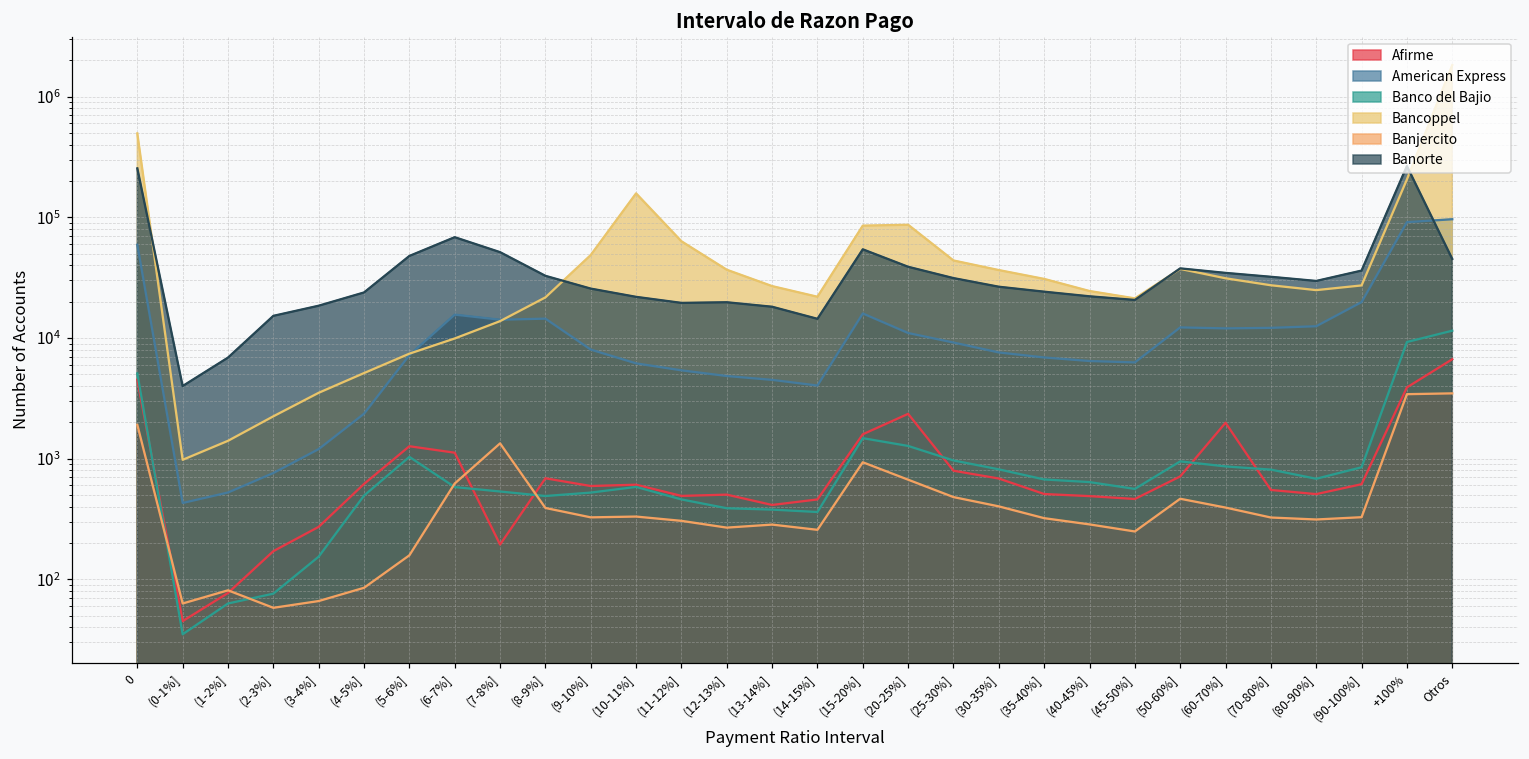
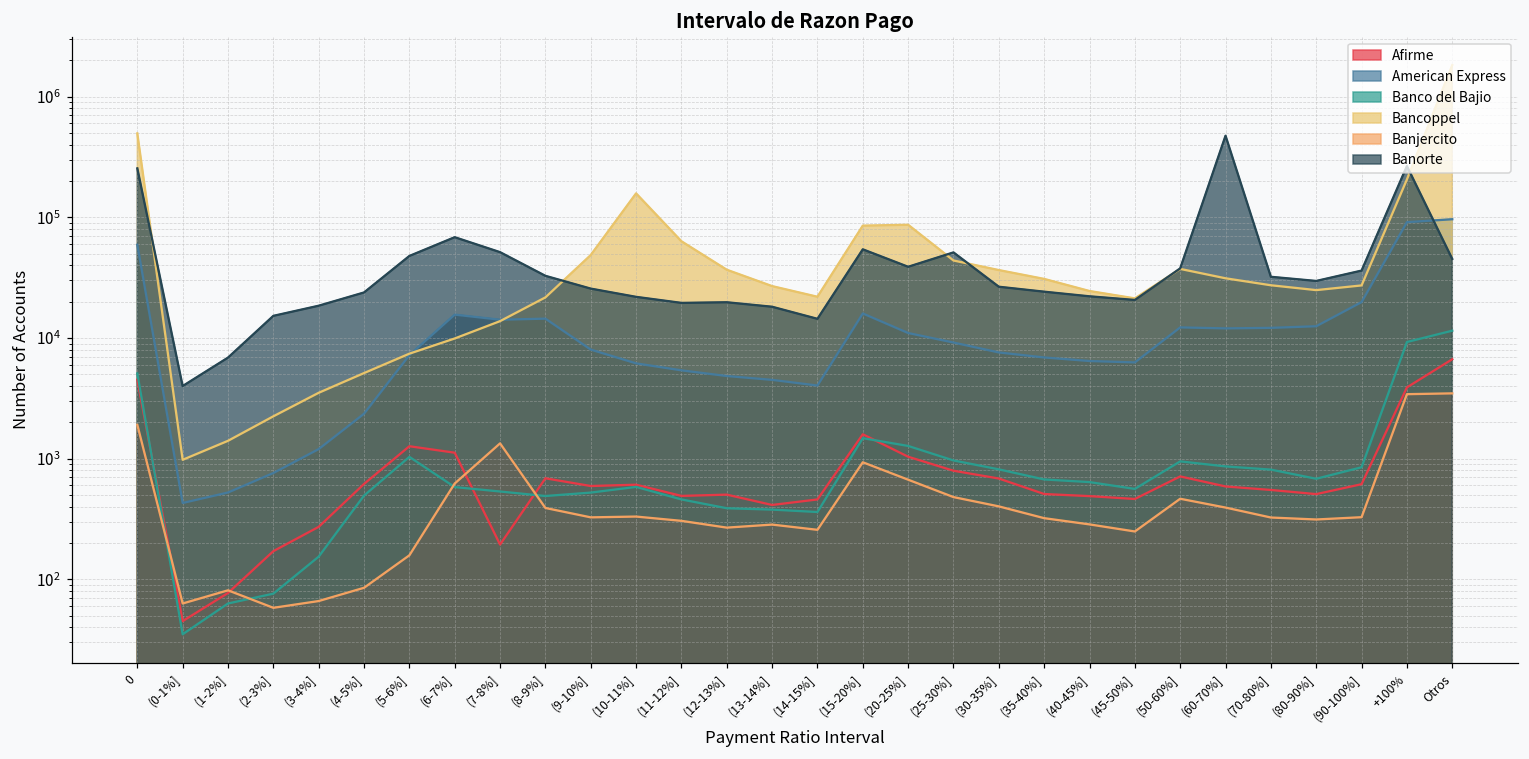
  {
    "Afirme": {
      "0": 4500,
      "(0-1%]": 45,
      "(2-3%]": 170,
      "(3-4%]": 270,
      "(4-5%]": 600,
      "(5-6%]": 1300,
      "(6-7%]": 1100,
      "(7-8%]": 190,
      "(8-9%]": 700,
      "(9-10%]": 600,
      "(11-12%]": 500,
      "(12-13%]": 500,
      "(13-14%]": 410,
      "(14-15%]": 460,
      "(15-20%]": 1600,
-     "(20-25%]": 2400,
+     "(20-25%]": 1000,
      "(25-30%]": 800,
      "(30-35%]": 700,
      "(35-40%]": 500,
      "(40-45%]": 500,
      "(45-50%]": 460,
      "(50-60%]": 700,
-     "(60-70%]": 2000,
+     "(60-70%]": 600,
      "(70-80%]": 600,
      "(80-90%]": 500,
      "(90-100%]": 600,
      "+100%": 3900,
      "Otros": 7000
    },
    "Banorte": {
      "0": 250000,
      "(0-1%]": 4000,
      "(1-2%]": 7000,
      "(2-3%]": 15000,
      "(3-4%]": 19000,
      "(4-5%]": 24000,
      "(5-6%]": 50000,
      "(6-7%]": 70000,
      "(7-8%]": 50000,
      "(8-9%]": 33000,
      "(9-10%]": 26000,
      "(10-11%]": 22000,
      "(11-12%]": 20000,
      "(12-13%]": 20000,
      "(13-14%]": 18000,
      "(14-15%]": 14000,
      "(15-20%]": 50000,
      "(20-25%]": 39000,
-     "(25-30%]": 31000,
+     "(25-30%]": 50000,
      "(30-35%]": 27000,
      "(35-40%]": 24000,
      "(40-45%]": 22000,
-     "(60-70%]": 35000,
+     "(60-70%]": 480000,
      "(70-80%]": 32000,
      "(80-90%]": 30000,
      "(90-100%]": 36000,
      "Otros": 45000
    }
  }
